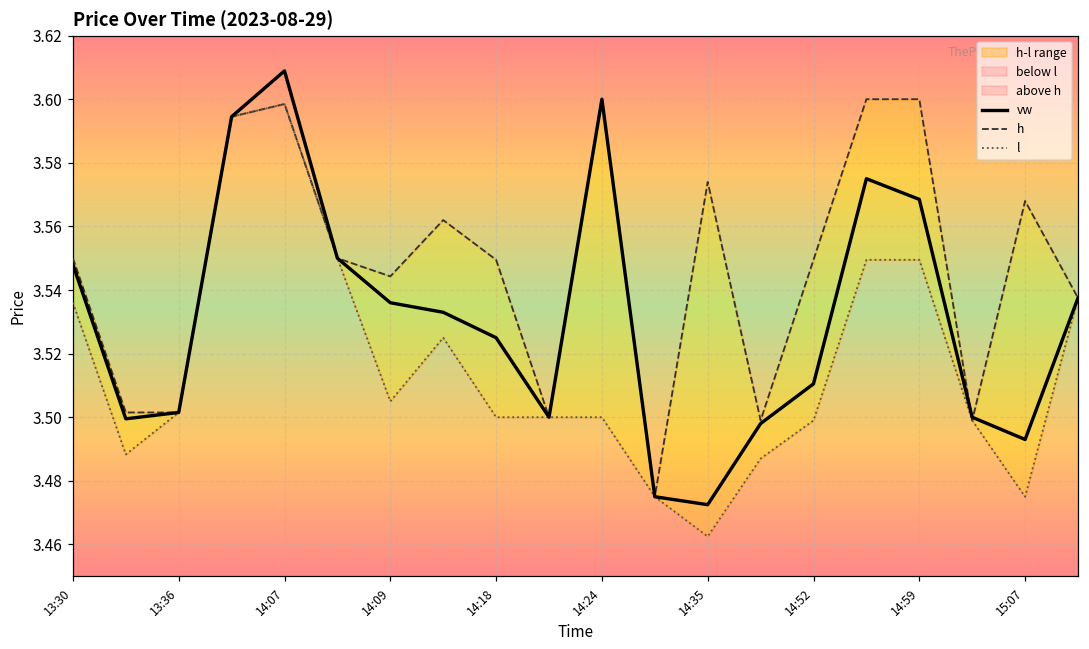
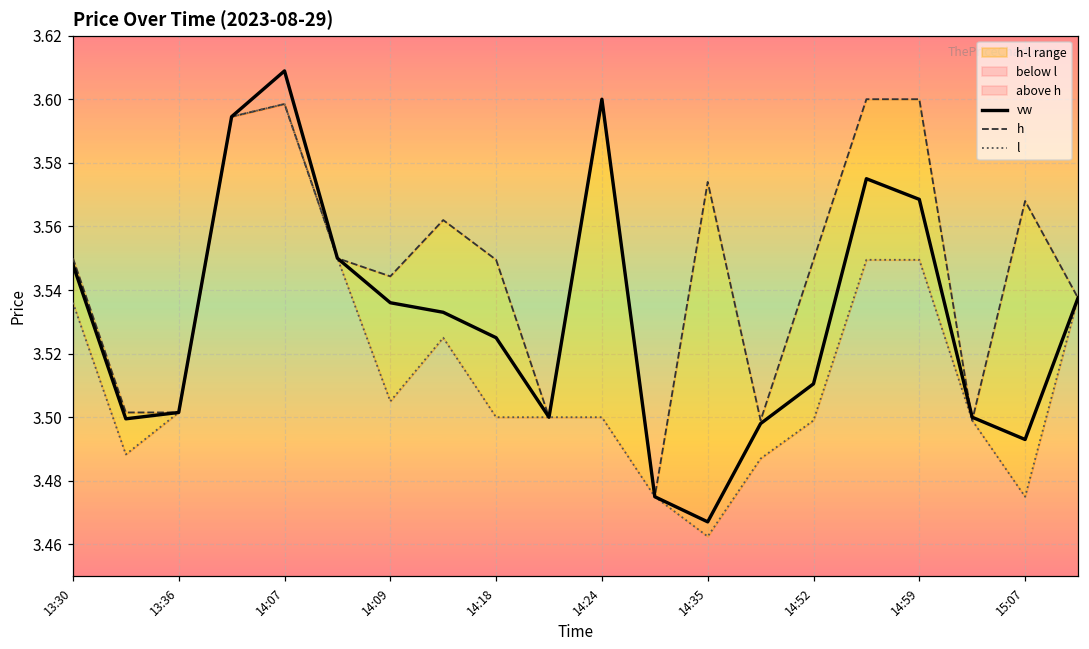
  {
    "vw": {
      "13:30": 3.548,
      "14:07": 3.609,
      "14:09": 3.536,
      "14:18": 3.525,
-     "14:35": 3.473,
+     "14:35": 3.467,
      "14:52": 3.511,
      "14:59": 3.569,
      "15:07": 3.493
    },
    "h-l range": {
      "13:30": 3.550,
      "14:09": 3.544,
      "14:18": 3.550,
      "14:35": 3.574,
      "14:52": 3.550,
      "14:59": 3.600,
      "15:07": 3.568
    }
  }
